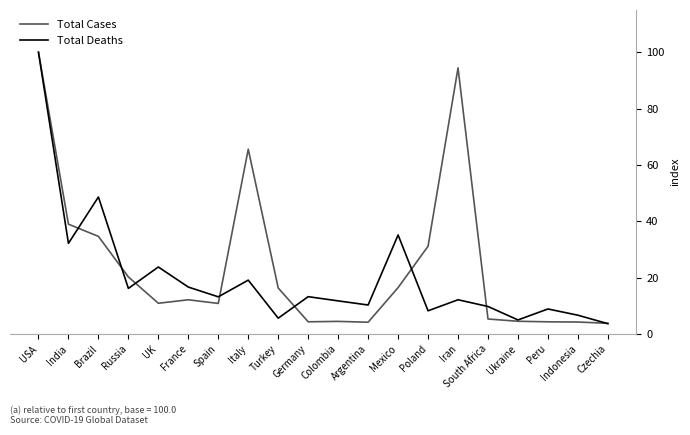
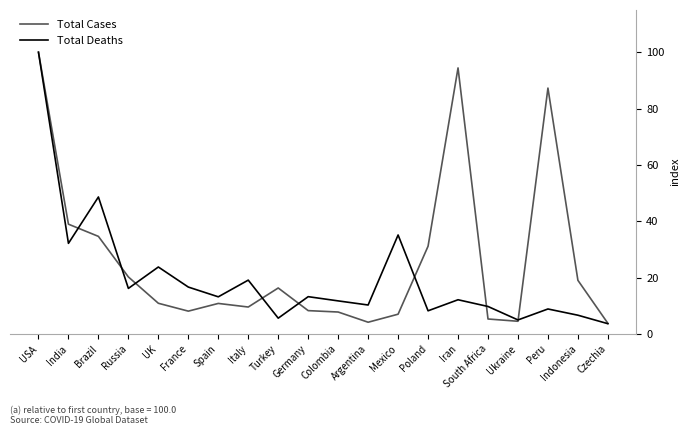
  {
    "Total Cases": {
      "India": 39,
      "Brazil": 35,
      "Russia": 20,
      "UK": 11,
-     "France": 12,
+     "France": 8,
      "Spain": 11,
-     "Italy": 66,
+     "Italy": 10,
      "Turkey": 16,
-     "Germany": 4,
-     "Colombia": 4,
+     "Germany": 8,
+     "Colombia": 8,
      "Argentina": 4,
-     "Mexico": 16,
+     "Mexico": 7,
      "Poland": 31,
      "Iran": 94,
      "South Africa": 5,
-     "Peru": 4,
-     "Indonesia": 4
+     "Peru": 87,
+     "Indonesia": 19
    },
    "Total Deaths": {
      "India": 32,
      "Brazil": 49,
      "Russia": 16,
      "UK": 24,
      "France": 17,
      "Spain": 13,
      "Italy": 19,
      "Turkey": 6,
      "Germany": 13,
      "Colombia": 12,
      "Argentina": 10,
      "Mexico": 35,
      "Poland": 8,
      "Iran": 12,
      "South Africa": 10,
      "Peru": 9,
      "Indonesia": 7
    }
  }
